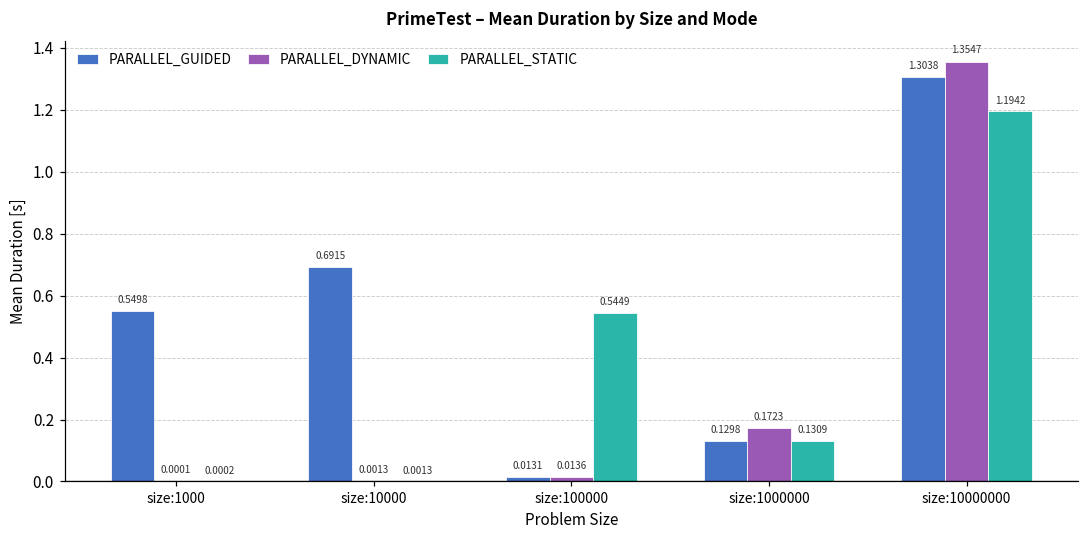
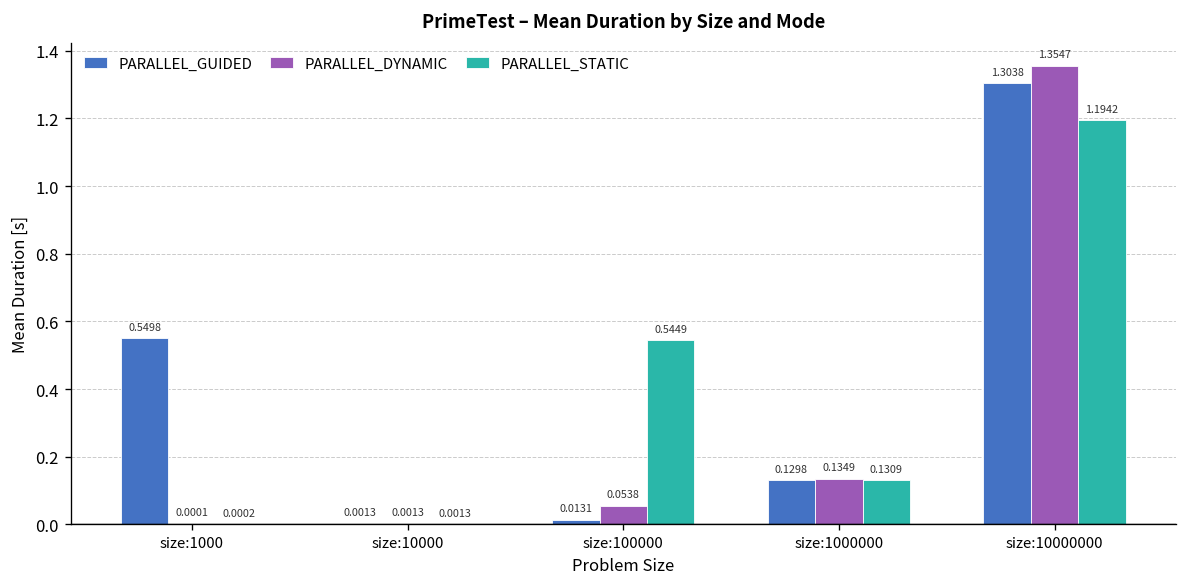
  {
    "PARALLEL_GUIDED": {
      "size:1000": 0.5498,
-     "size:10000": 0.6915,
+     "size:10000": 0.0013,
      "size:100000": 0.0131,
      "size:1000000": 0.1298,
      "size:10000000": 1.3038
    },
    "PARALLEL_DYNAMIC": {
      "size:1000": 0.0001,
      "size:10000": 0.0013,
-     "size:100000": 0.0136,
-     "size:1000000": 0.1723,
+     "size:100000": 0.0538,
+     "size:1000000": 0.1349,
      "size:10000000": 1.3547
    },
    "PARALLEL_STATIC": {
      "size:1000": 0.0002,
      "size:10000": 0.0013,
      "size:100000": 0.5449,
      "size:1000000": 0.1309,
      "size:10000000": 1.1942
    }
  }
